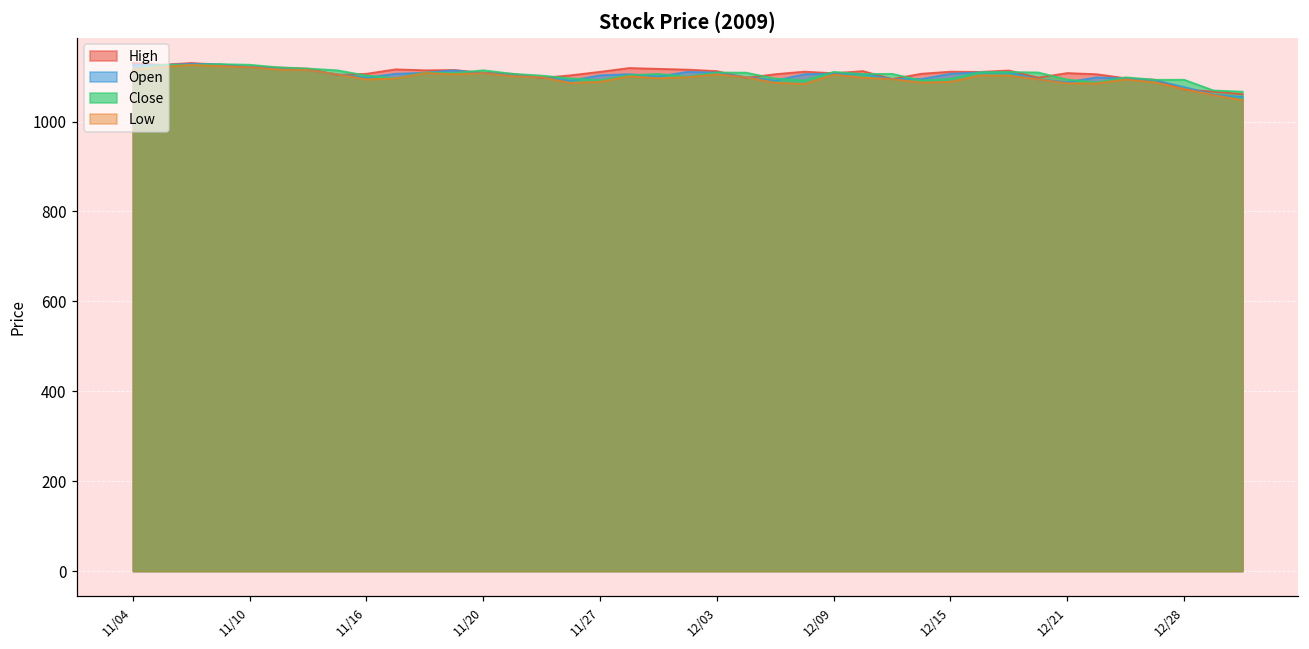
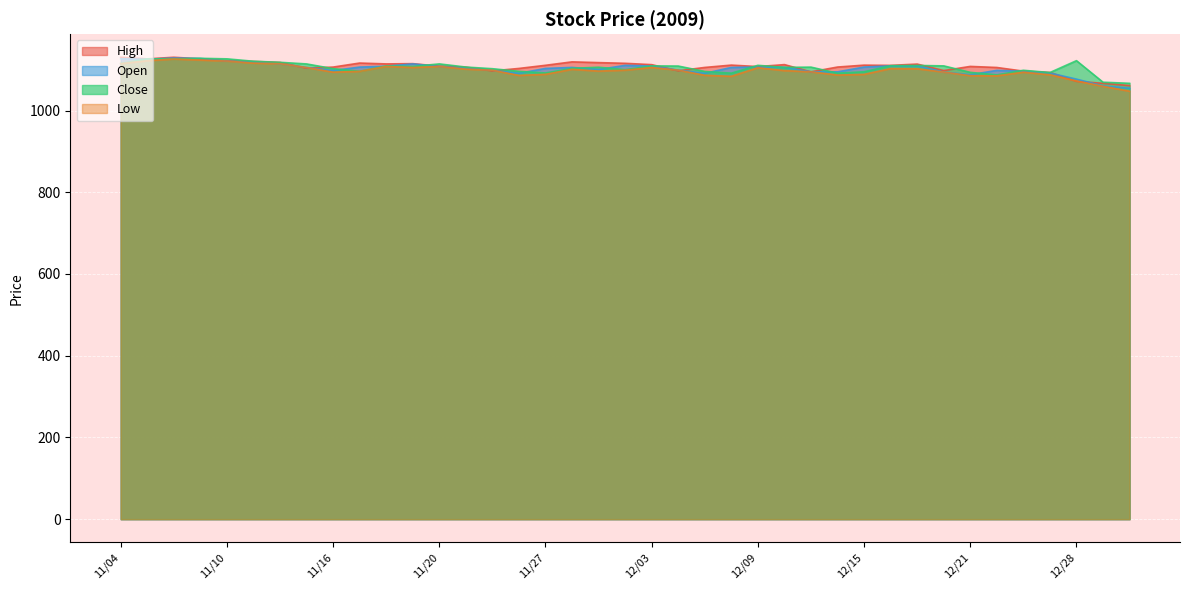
  {
    "Open": {
      "11/27": 1100
    },
    "Close": {
      "12/15": 1090,
-     "12/28": 1090
+     "12/28": 1120
    }
  }
